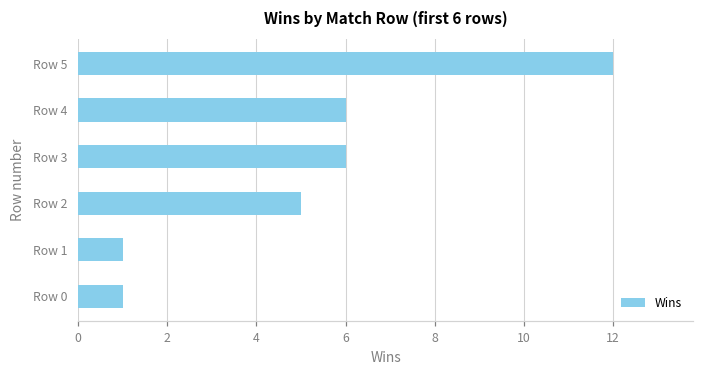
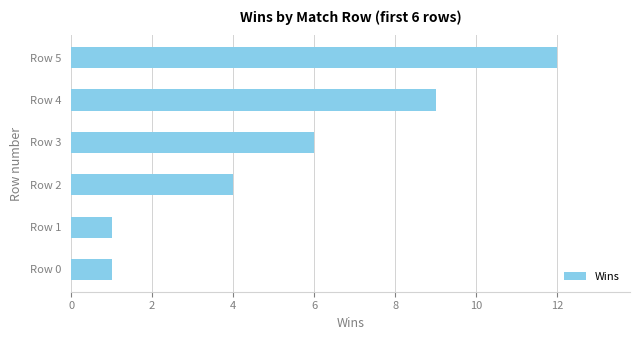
  {
    "Row 5": 12,
-   "Row 4": 6,
+   "Row 4": 9,
    "Row 3": 6,
-   "Row 2": 5,
+   "Row 2": 4,
    "Row 1": 1,
    "Row 0": 1
  }
